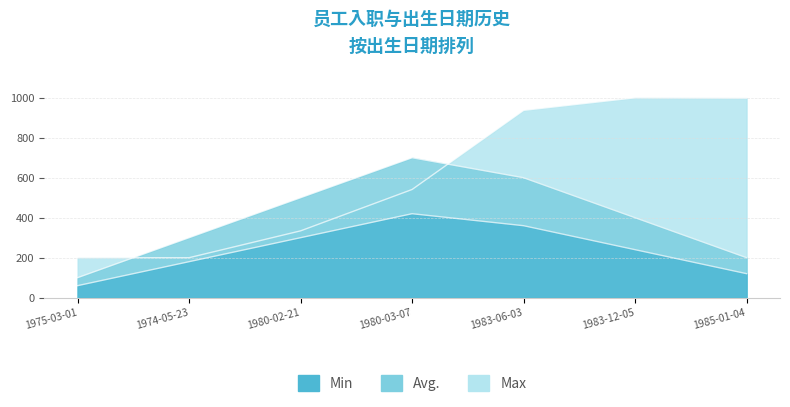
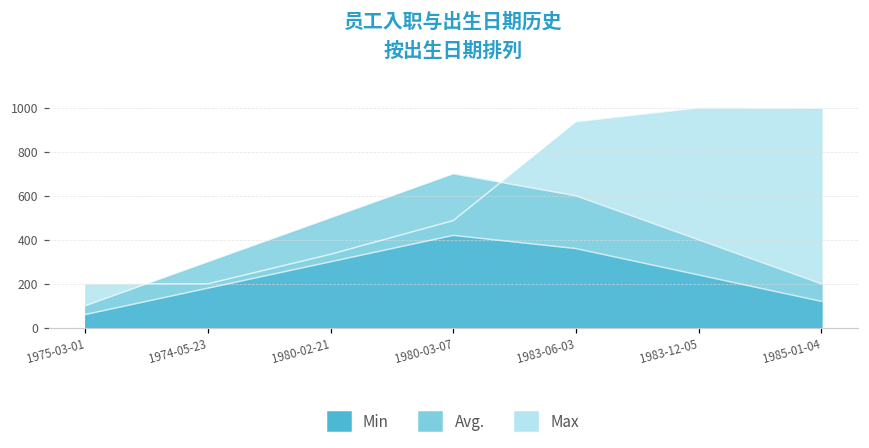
  {
    "Max": {
      "1975-03-01": 200,
      "1974-05-23": 200,
      "1980-02-21": 330,
-     "1980-03-07": 540,
+     "1980-03-07": 490,
      "1983-06-03": 940,
      "1983-12-05": 1000,
      "1985-01-04": 1000
    }
  }
